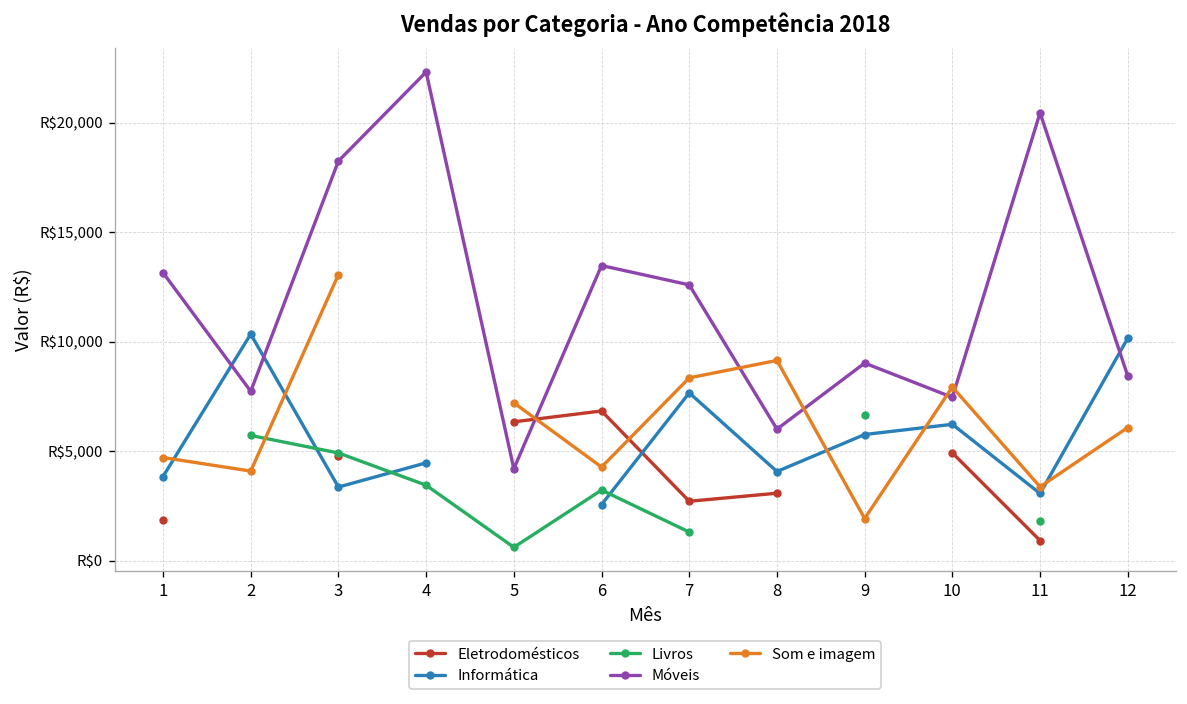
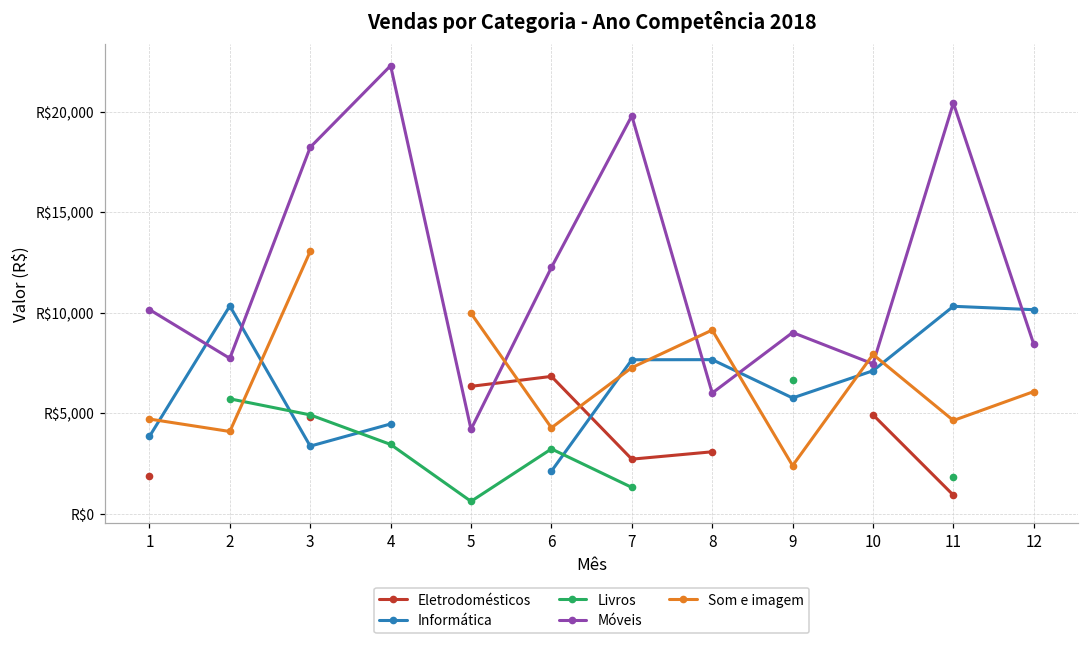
  {
    "Eletrodomésticos": {
      "1": "R$1,900",
      "5": "R$6,300",
      "6": "R$6,800",
      "7": "R$2,700",
      "8": "R$3,100",
      "10": "R$4,900",
      "11": "R$900"
    },
    "Informática": {
      "1": "R$3,800",
      "2": "R$10,300",
      "3": "R$3,400",
      "4": "R$4,500",
-     "6": "R$2,600",
+     "6": "R$2,100",
      "7": "R$7,700",
-     "8": "R$4,100",
+     "8": "R$7,700",
      "9": "R$5,800",
-     "10": "R$6,200",
-     "11": "R$3,100",
+     "10": "R$7,100",
+     "11": "R$10,300",
      "12": "R$10,200"
    },
    "Livros": {
      "2": "R$5,700",
      "4": "R$3,400",
      "5": "R$600",
      "6": "R$3,200",
      "7": "R$1,300",
      "9": "R$6,600",
      "11": "R$1,800"
    },
    "Móveis": {
-     "1": "R$13,200",
+     "1": "R$10,200",
      "2": "R$7,700",
      "3": "R$18,200",
      "4": "R$22,300",
      "5": "R$4,200",
-     "6": "R$13,500",
-     "7": "R$12,600",
+     "6": "R$12,300",
+     "7": "R$19,800",
      "8": "R$6,000",
      "9": "R$9,000",
      "10": "R$7,500",
      "11": "R$20,500",
      "12": "R$8,400"
    },
    "Som e imagem": {
      "1": "R$4,700",
      "2": "R$4,100",
      "3": "R$13,100",
-     "5": "R$7,200",
+     "5": "R$10,000",
      "6": "R$4,300",
-     "7": "R$8,300",
+     "7": "R$7,300",
      "8": "R$9,100",
-     "9": "R$1,900",
+     "9": "R$2,400",
      "10": "R$7,900",
-     "11": "R$3,400",
+     "11": "R$4,600",
      "12": "R$6,100"
    }
  }
